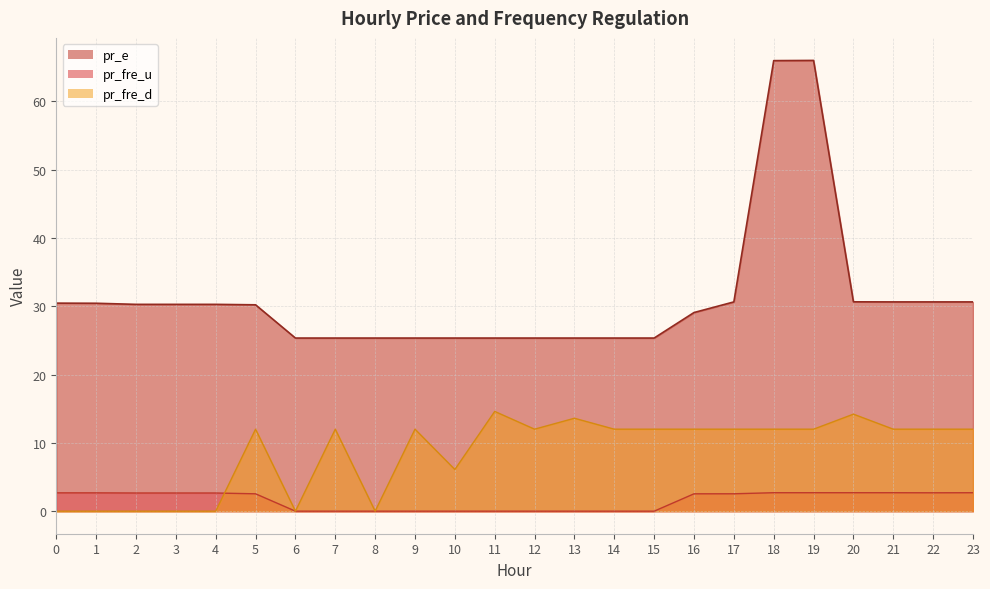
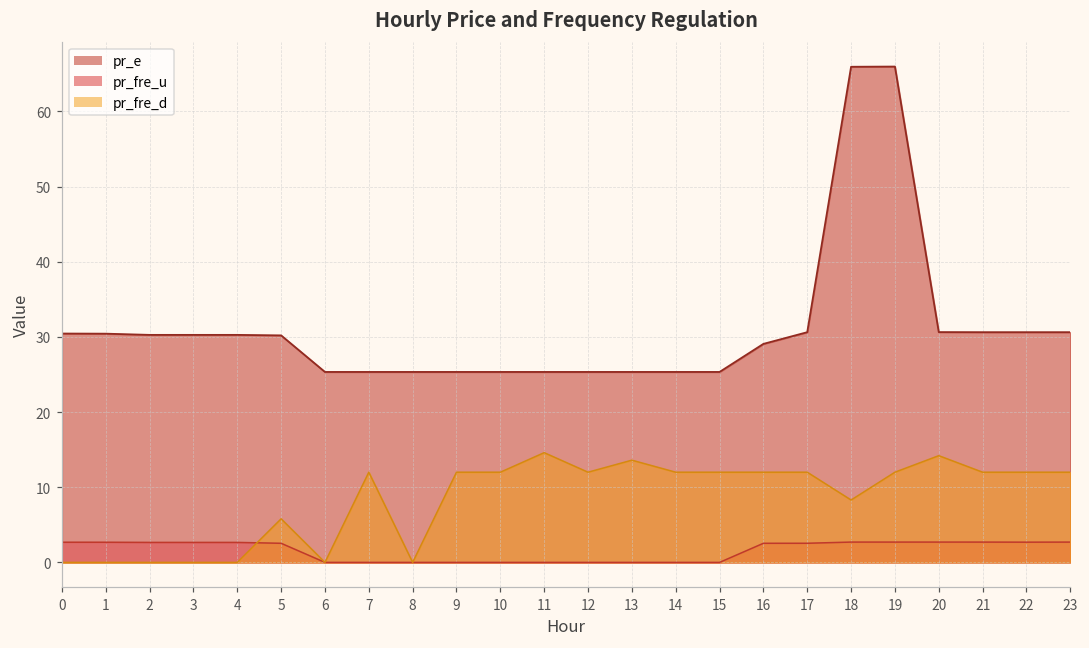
  {
    "pr_fre_d": {
      "0": 0,
      "1": 0,
      "2": 0,
      "3": 0,
      "4": 0,
-     "5": 12,
+     "5": 6,
      "7": 12,
      "9": 12,
-     "10": 6,
+     "10": 12,
      "11": 15,
      "12": 12,
      "13": 14,
      "14": 12,
      "15": 12,
      "16": 12,
      "17": 12,
-     "18": 12,
+     "18": 8,
      "19": 12,
      "20": 14,
      "21": 12,
      "22": 12,
      "23": 12
    }
  }
